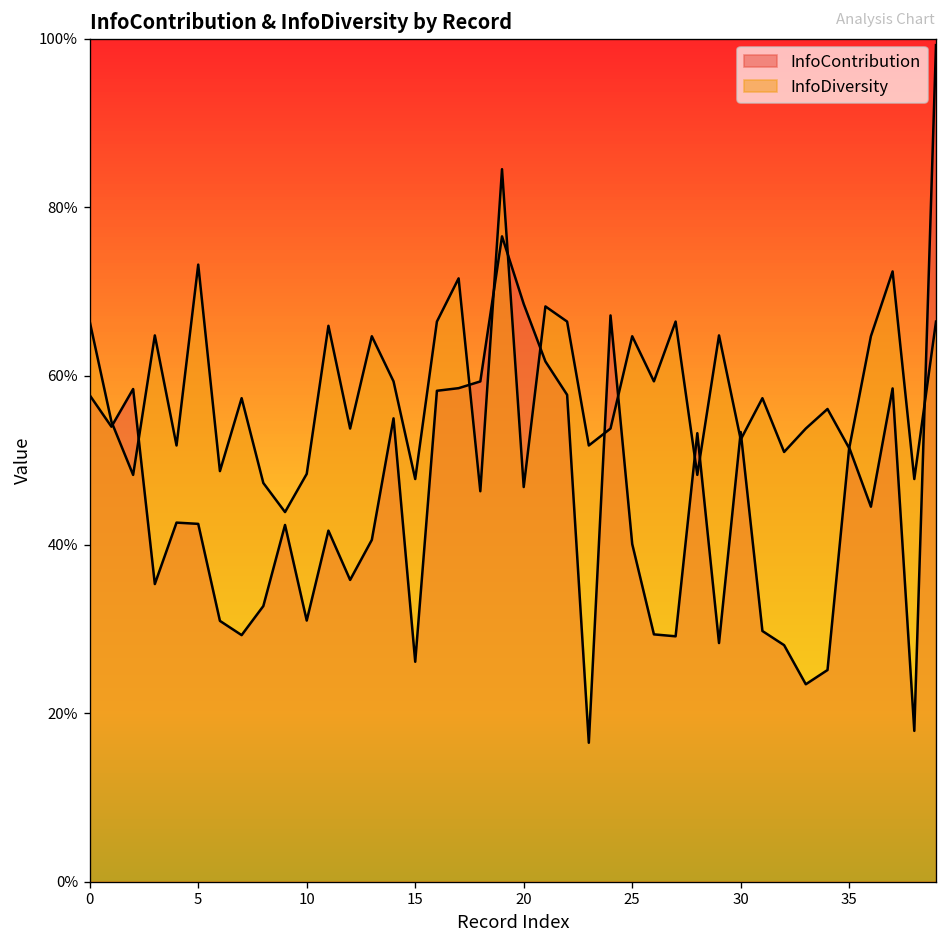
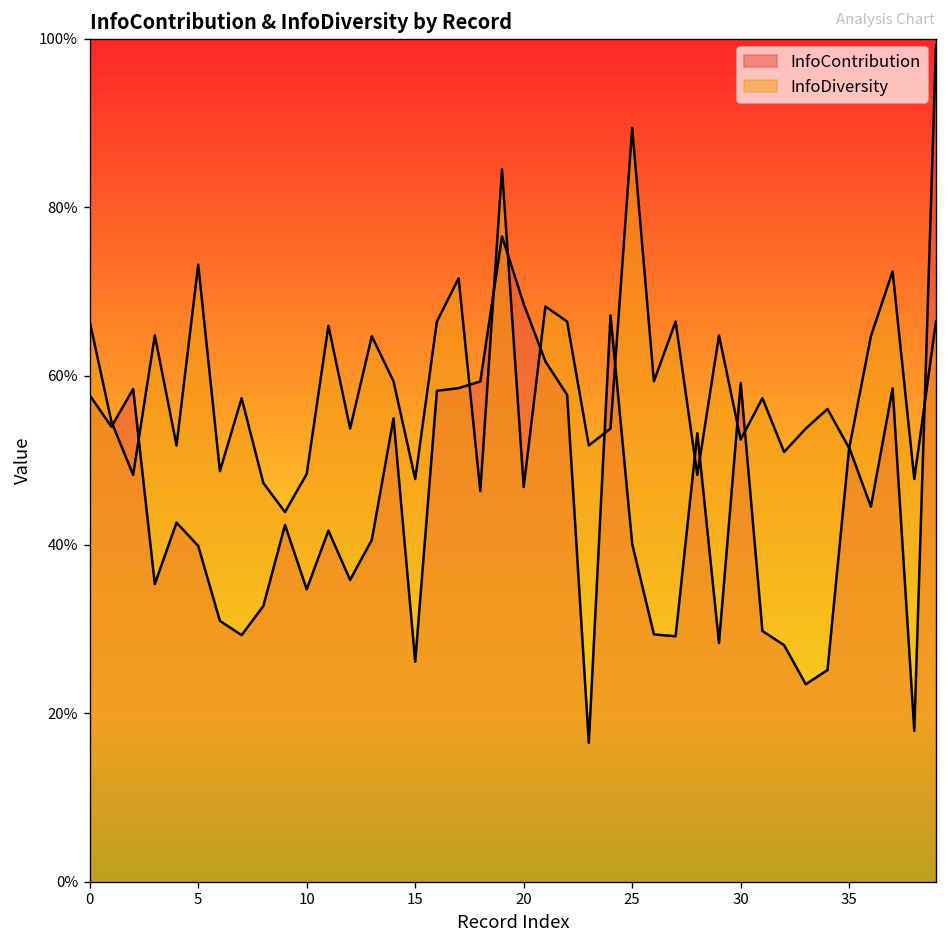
  {
    "InfoContribution": {
      "0": "58%",
-     "5": "42%",
-     "10": "31%",
+     "5": "40%",
+     "10": "35%",
      "15": "26%",
      "20": "69%",
      "25": "40%",
-     "30": "53%"
+     "30": "59%"
    },
    "InfoDiversity": {
      "0": "66%",
      "5": "73%",
      "10": "48%",
      "15": "48%",
      "20": "47%",
-     "25": "65%",
+     "25": "89%",
      "30": "52%"
    }
  }
